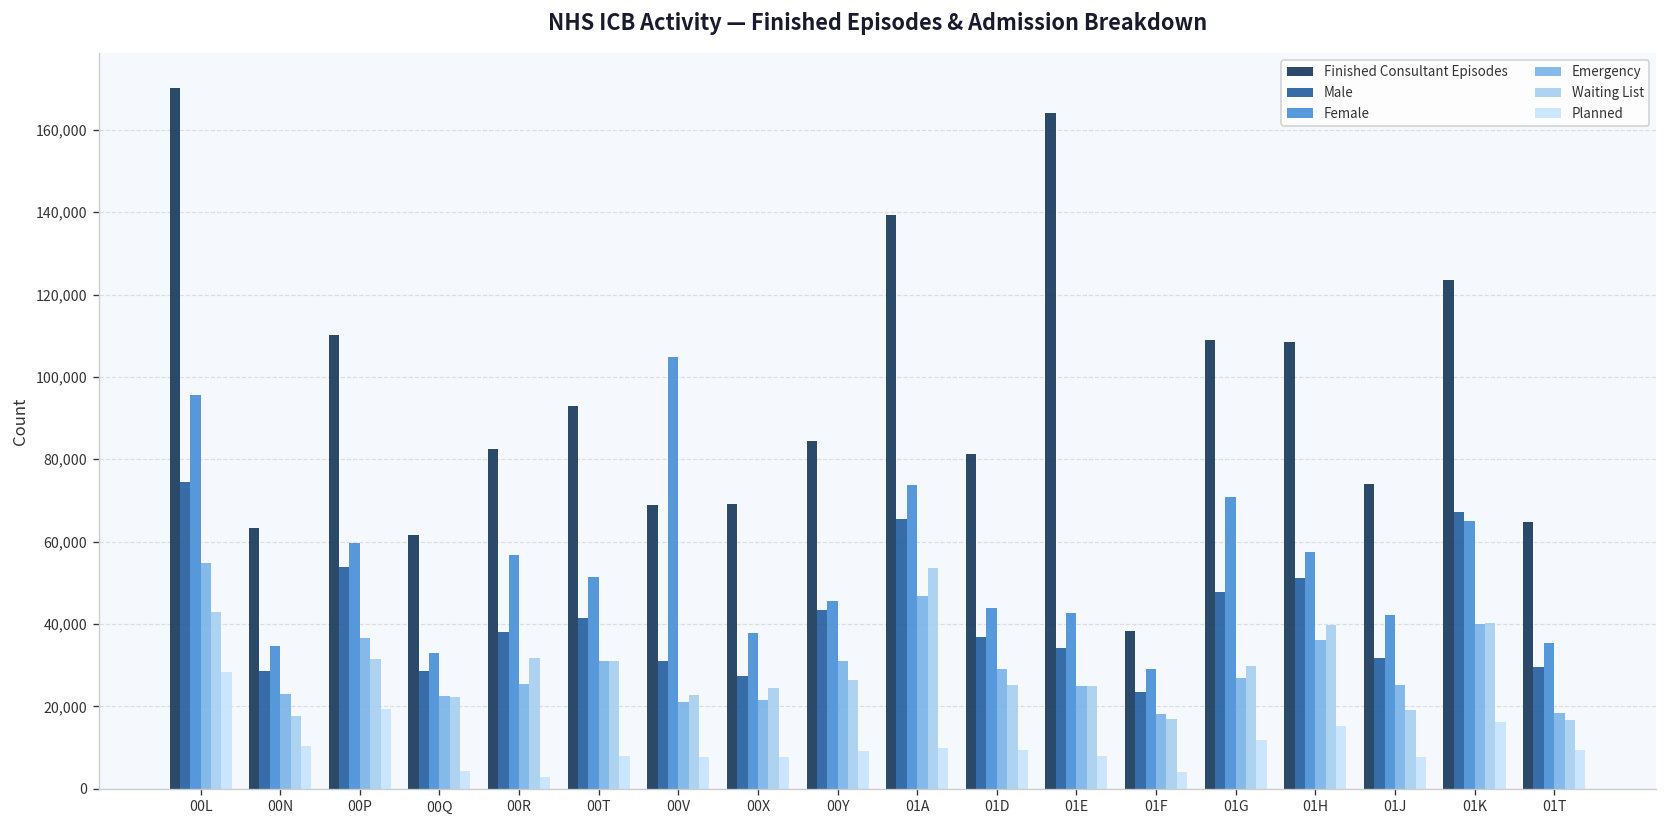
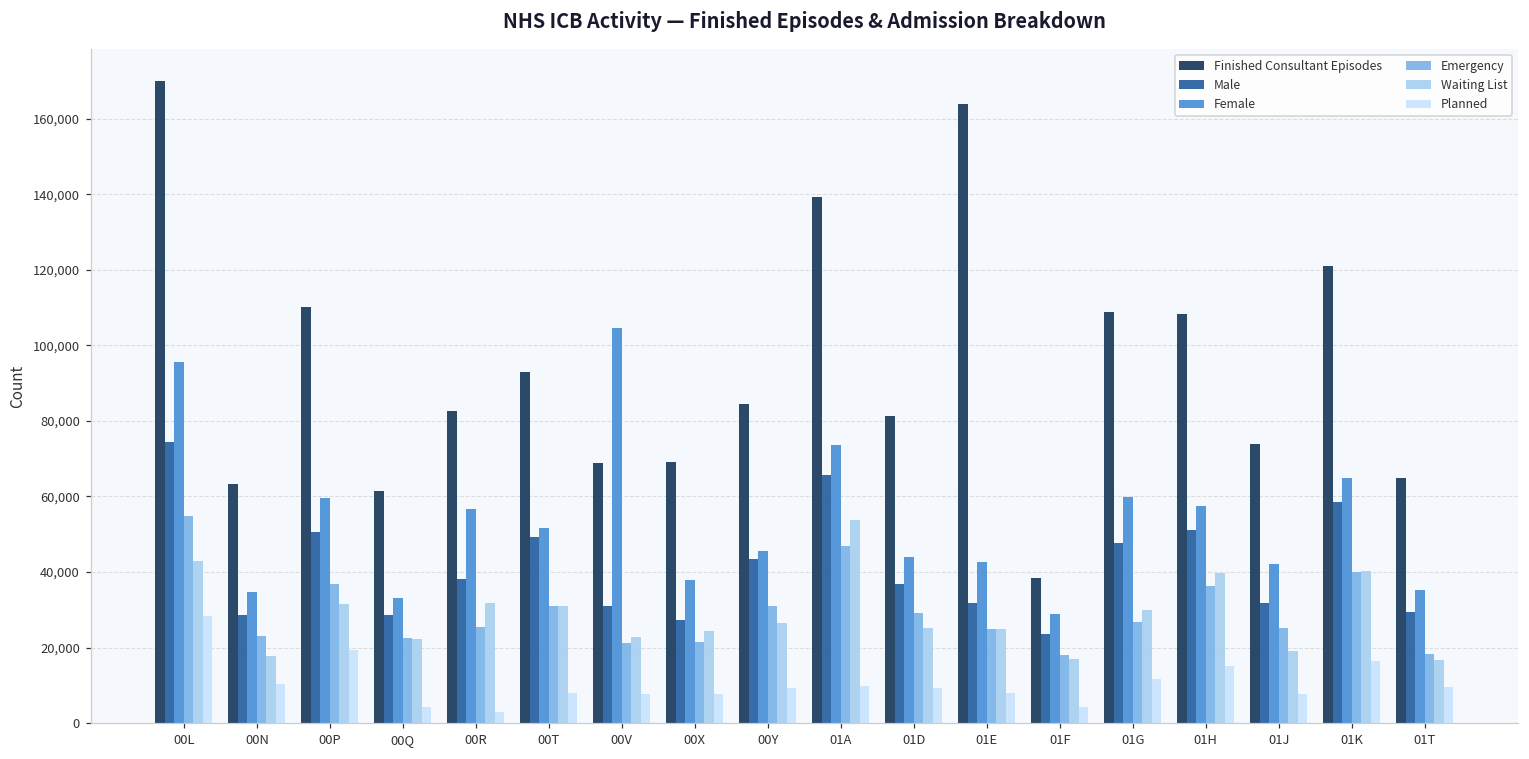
  {
    "Finished Consultant Episodes": {
      "00L": "170,000",
      "00N": "63,000",
      "00P": "110,000",
      "00Q": "62,000",
      "00R": "83,000",
      "00T": "93,000",
      "00V": "69,000",
      "00X": "69,000",
      "00Y": "84,000",
      "01A": "139,000",
      "01D": "81,000",
      "01E": "164,000",
      "01F": "38,000",
      "01G": "109,000",
      "01H": "108,000",
      "01J": "74,000",
-     "01K": "124,000",
+     "01K": "121,000",
      "01T": "65,000"
    },
    "Male": {
      "00L": "74,000",
      "00N": "29,000",
-     "00P": "54,000",
+     "00P": "51,000",
      "00Q": "29,000",
      "00R": "38,000",
-     "00T": "41,000",
+     "00T": "49,000",
      "00V": "31,000",
      "00X": "27,000",
      "00Y": "43,000",
      "01A": "66,000",
      "01D": "37,000",
-     "01E": "34,000",
+     "01E": "32,000",
      "01F": "24,000",
      "01G": "48,000",
      "01H": "51,000",
      "01J": "32,000",
-     "01K": "67,000",
+     "01K": "59,000",
      "01T": "29,000"
    },
    "Female": {
      "00L": "96,000",
      "00N": "35,000",
      "00P": "60,000",
      "00Q": "33,000",
      "00R": "57,000",
      "00T": "52,000",
      "00V": "105,000",
      "00X": "38,000",
      "00Y": "46,000",
      "01A": "74,000",
      "01D": "44,000",
      "01E": "43,000",
      "01F": "29,000",
-     "01G": "71,000",
+     "01G": "60,000",
      "01H": "57,000",
      "01J": "42,000",
      "01K": "65,000",
      "01T": "35,000"
    }
  }
